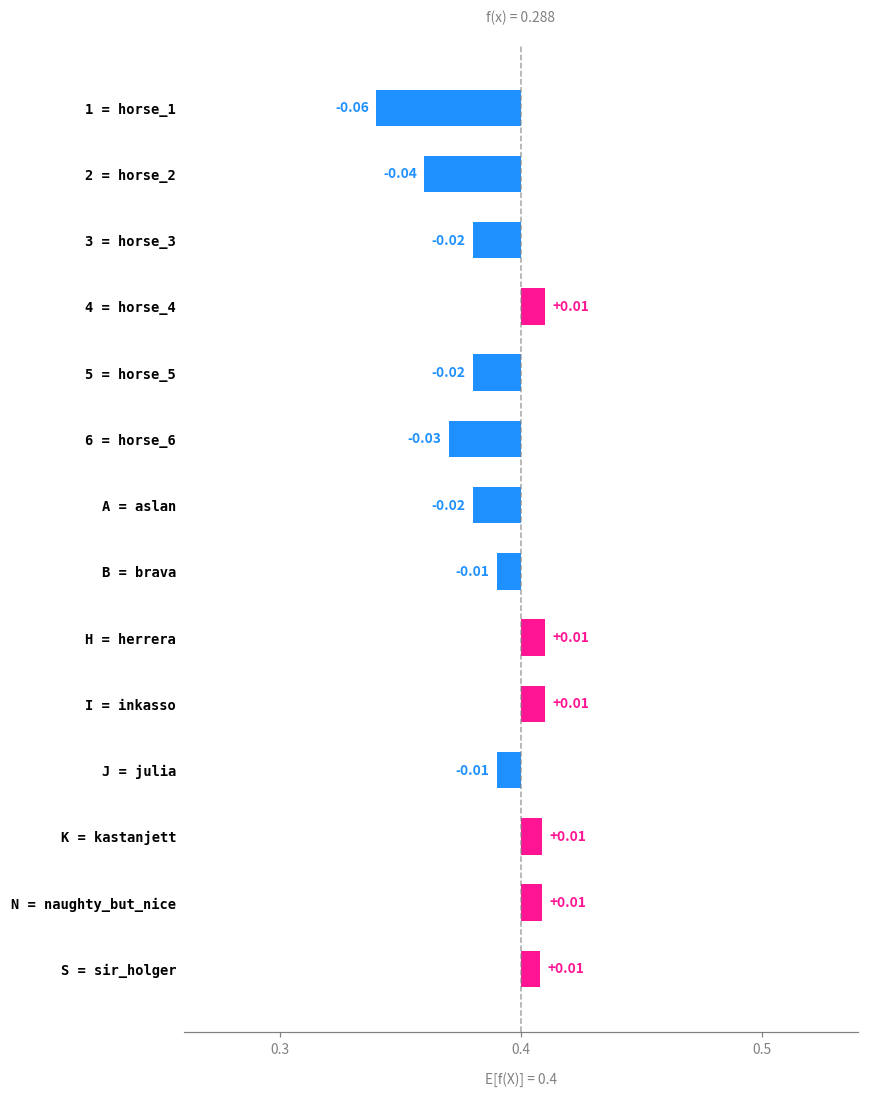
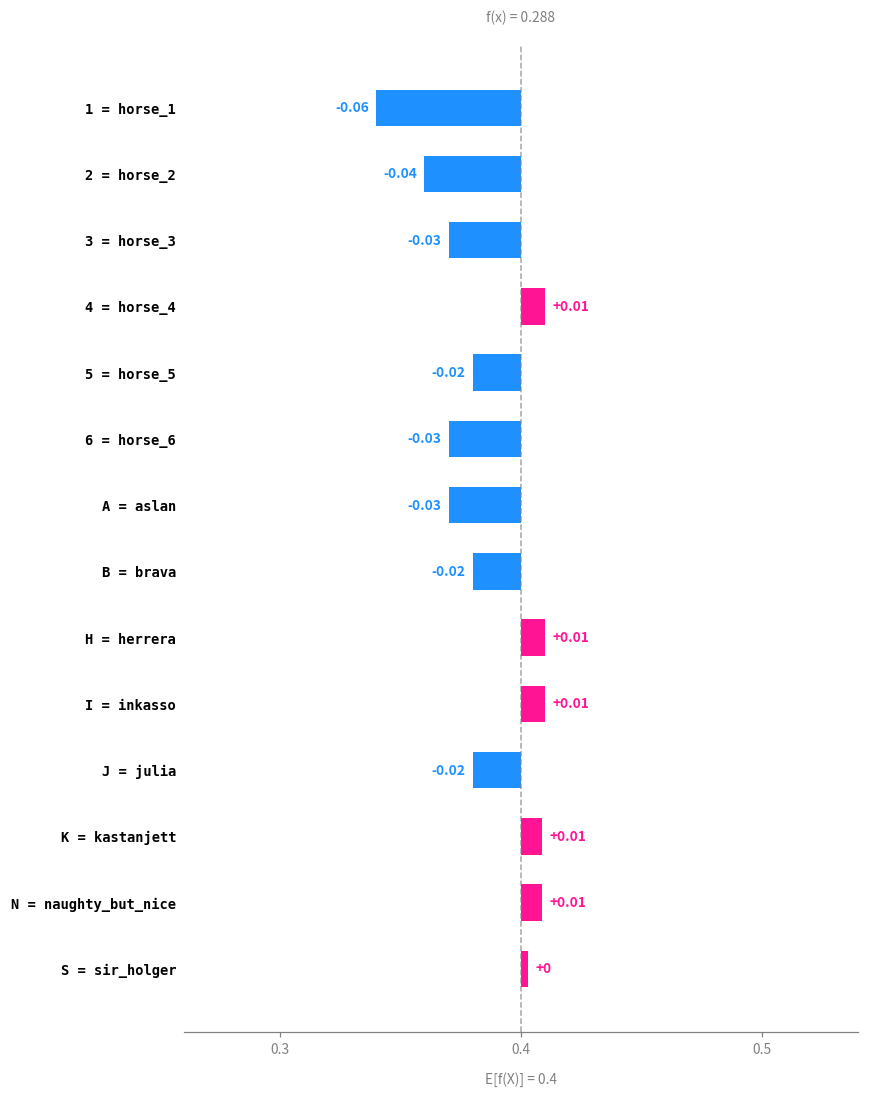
  {
    "1 = horse_1": "-0.06",
    "2 = horse_2": "-0.04",
-   "3 = horse_3": "-0.02",
+   "3 = horse_3": "-0.03",
    "4 = horse_4": "+0.01",
    "5 = horse_5": "-0.02",
    "6 = horse_6": "-0.03",
-   "A = aslan": "-0.02",
-   "B = brava": "-0.01",
+   "A = aslan": "-0.03",
+   "B = brava": "-0.02",
    "H = herrera": "+0.01",
    "I = inkasso": "+0.01",
-   "J = julia": "-0.01",
+   "J = julia": "-0.02",
    "K = kastanjett": "+0.01",
    "N = naughty_but_nice": "+0.01",
-   "S = sir_holger": "+0.01"
+   "S = sir_holger": "+0"
  }
